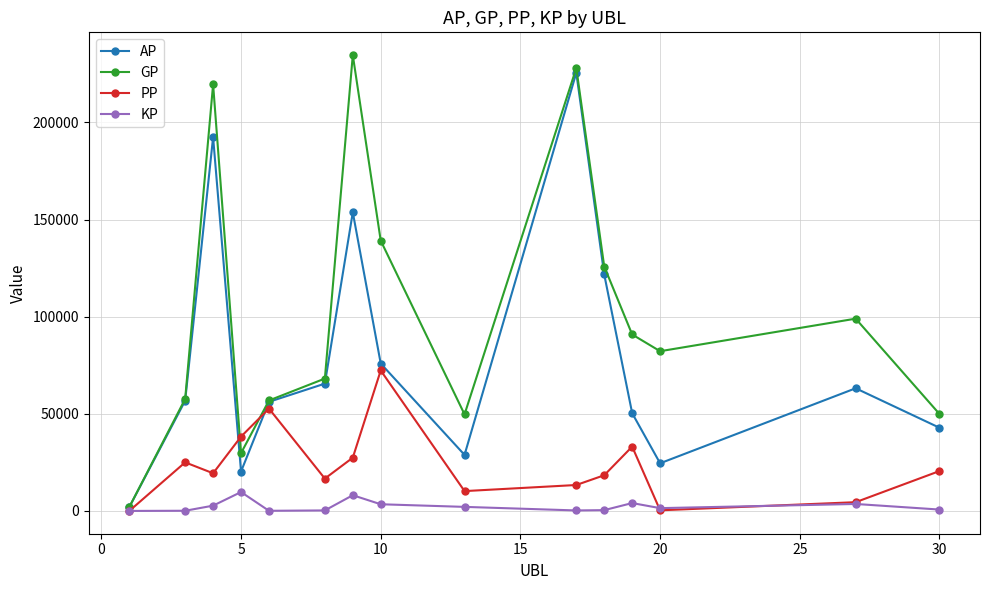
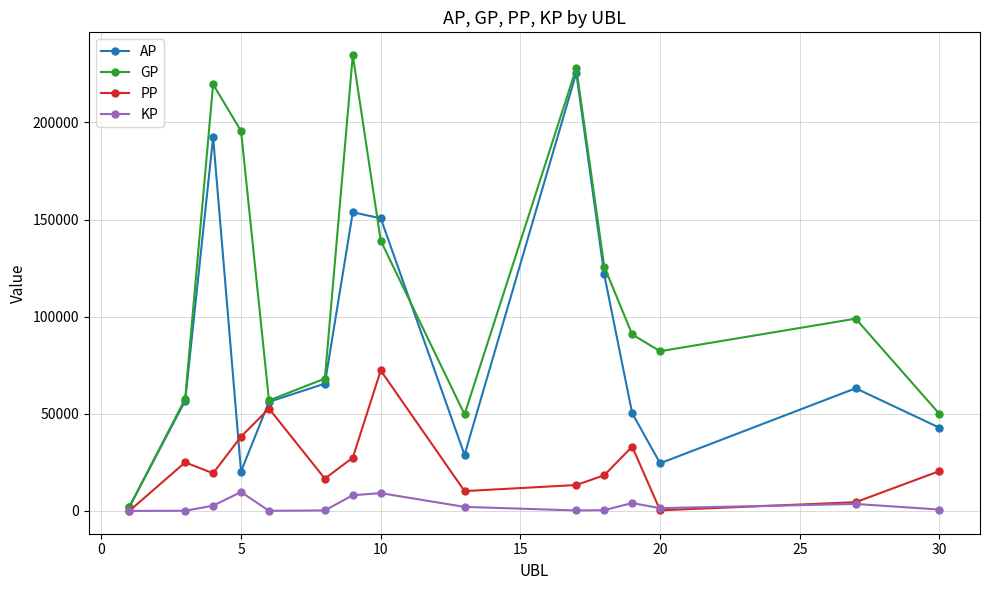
  {
    "AP": {
      "5": 20000,
-     "10": 76000,
+     "10": 151000,
      "20": 25000,
      "30": 43000
    },
    "GP": {
-     "5": 30000,
+     "5": 196000,
      "10": 139000,
      "20": 82000,
      "30": 50000
    },
    "PP": {
      "5": 38000,
      "10": 72000,
      "30": 21000
    },
    "KP": {
      "5": 10000,
-     "10": 3000,
+     "10": 9000,
      "30": 1000
    }
  }
